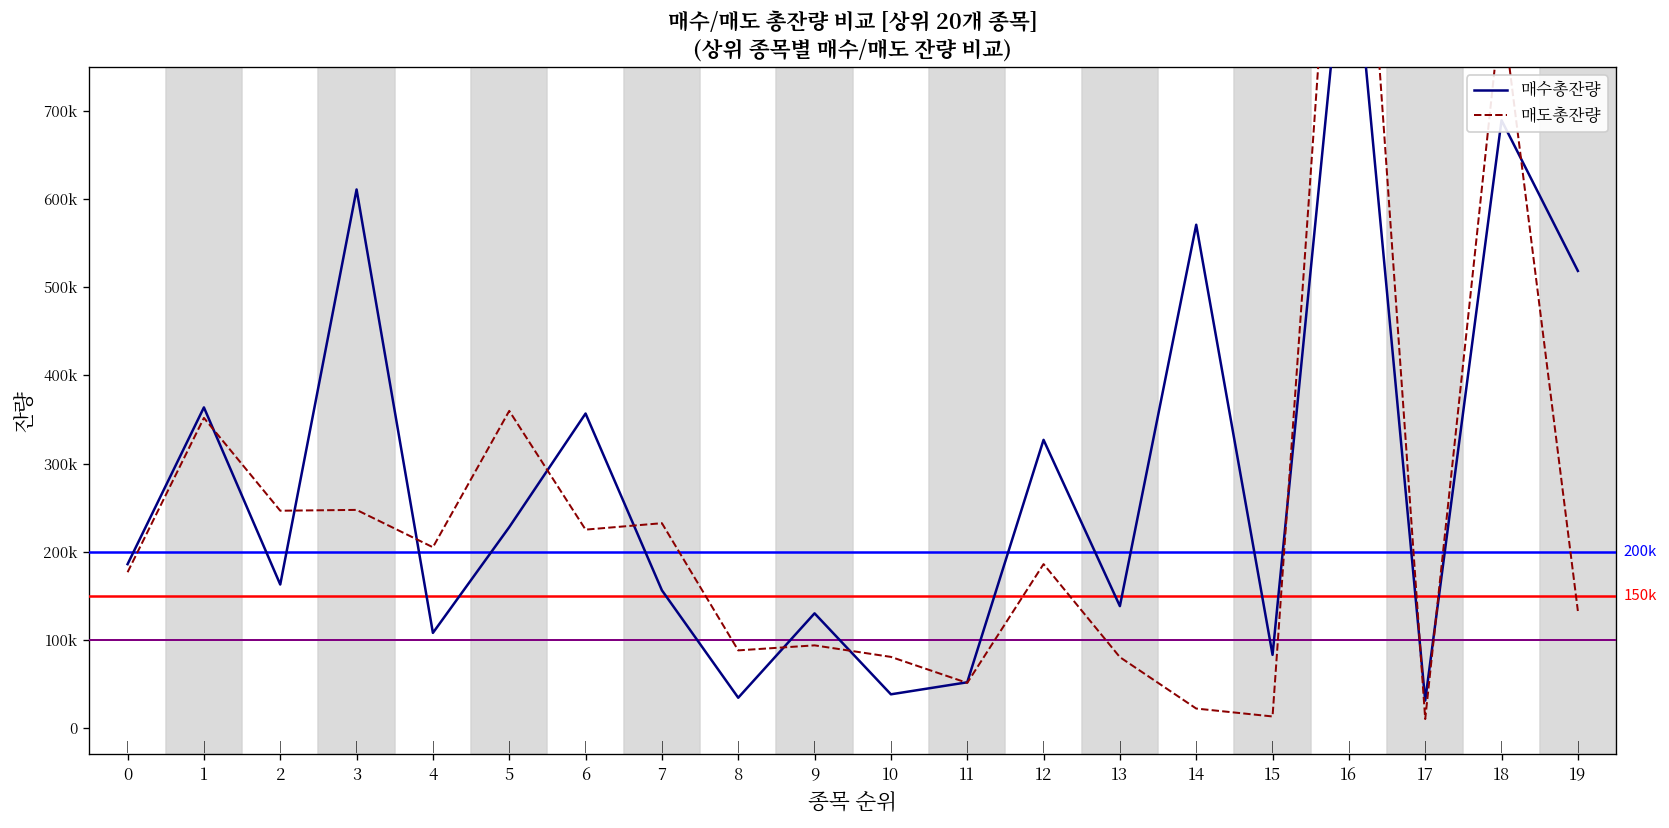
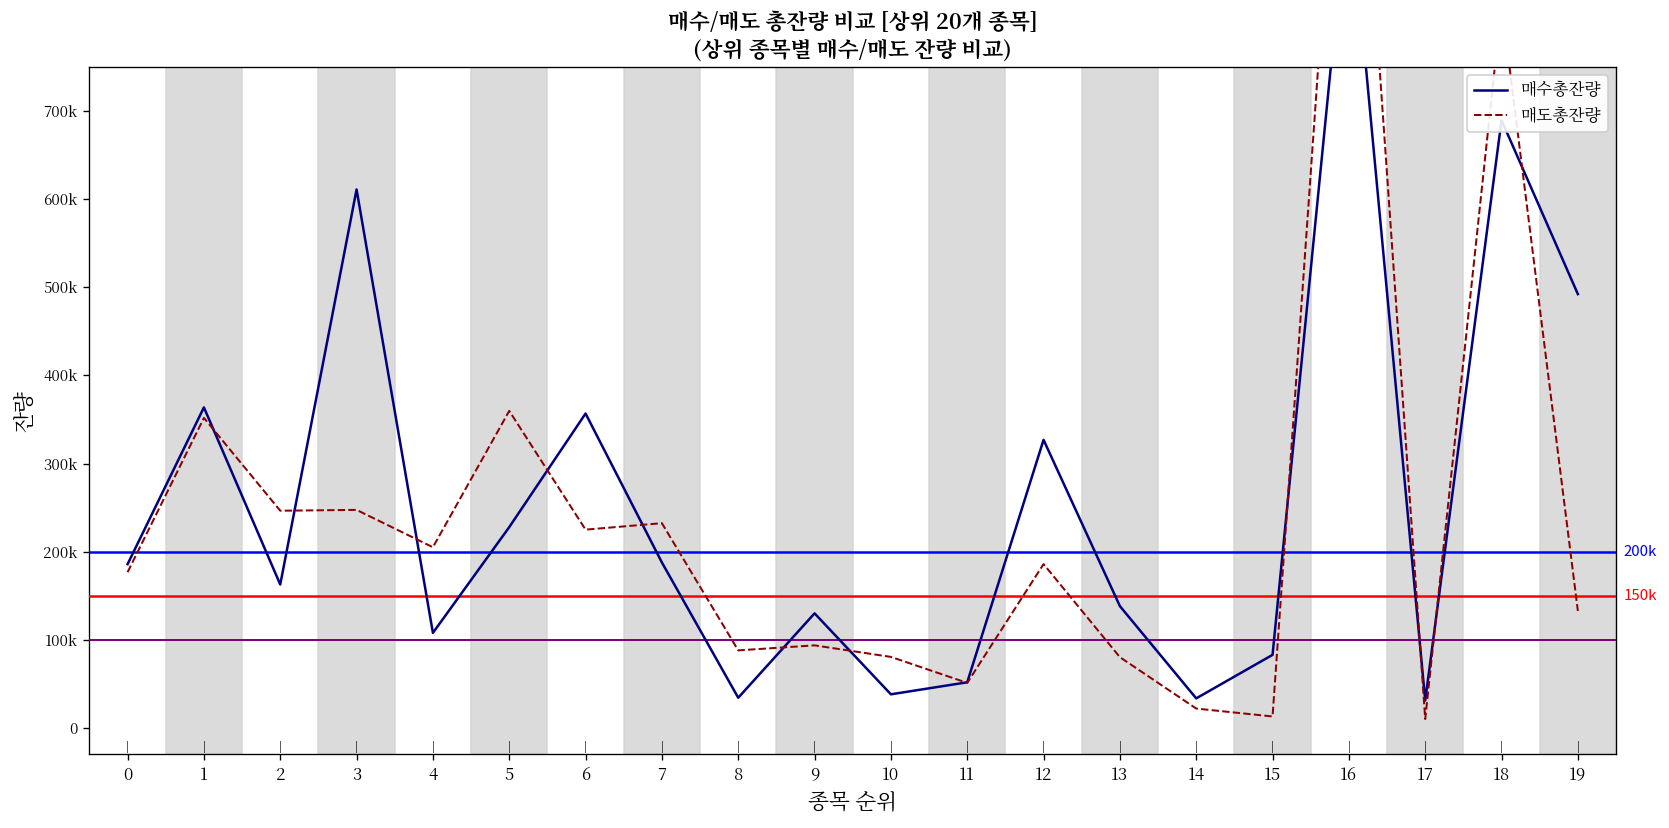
  {
    "매수총잔량": {
      "0": 190000,
      "1": 360000,
      "2": 160000,
      "3": 610000,
      "4": 110000,
      "5": 230000,
      "6": 360000,
-     "7": 160000,
+     "7": 190000,
      "8": 30000,
      "9": 130000,
      "10": 40000,
      "12": 330000,
      "13": 140000,
-     "14": 570000,
+     "14": 30000,
      "15": 80000,
      "17": 30000,
-     "19": 520000
+     "19": 490000
    },
    "매도총잔량": {
      "0": 180000,
      "1": 350000,
      "2": 250000,
      "3": 250000,
      "4": 210000,
      "5": 360000,
      "6": 230000,
      "7": 230000,
      "8": 90000,
      "9": 90000,
      "10": 80000,
      "12": 190000,
      "13": 80000,
      "14": 20000,
      "15": 10000,
      "17": 10000,
      "19": 130000
    }
  }
